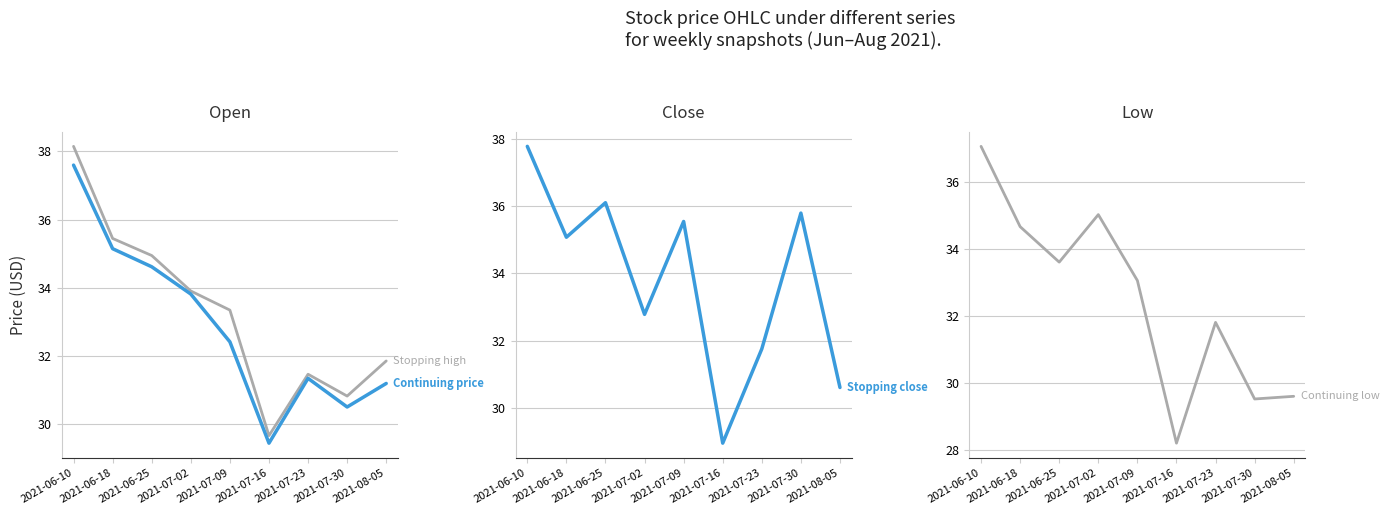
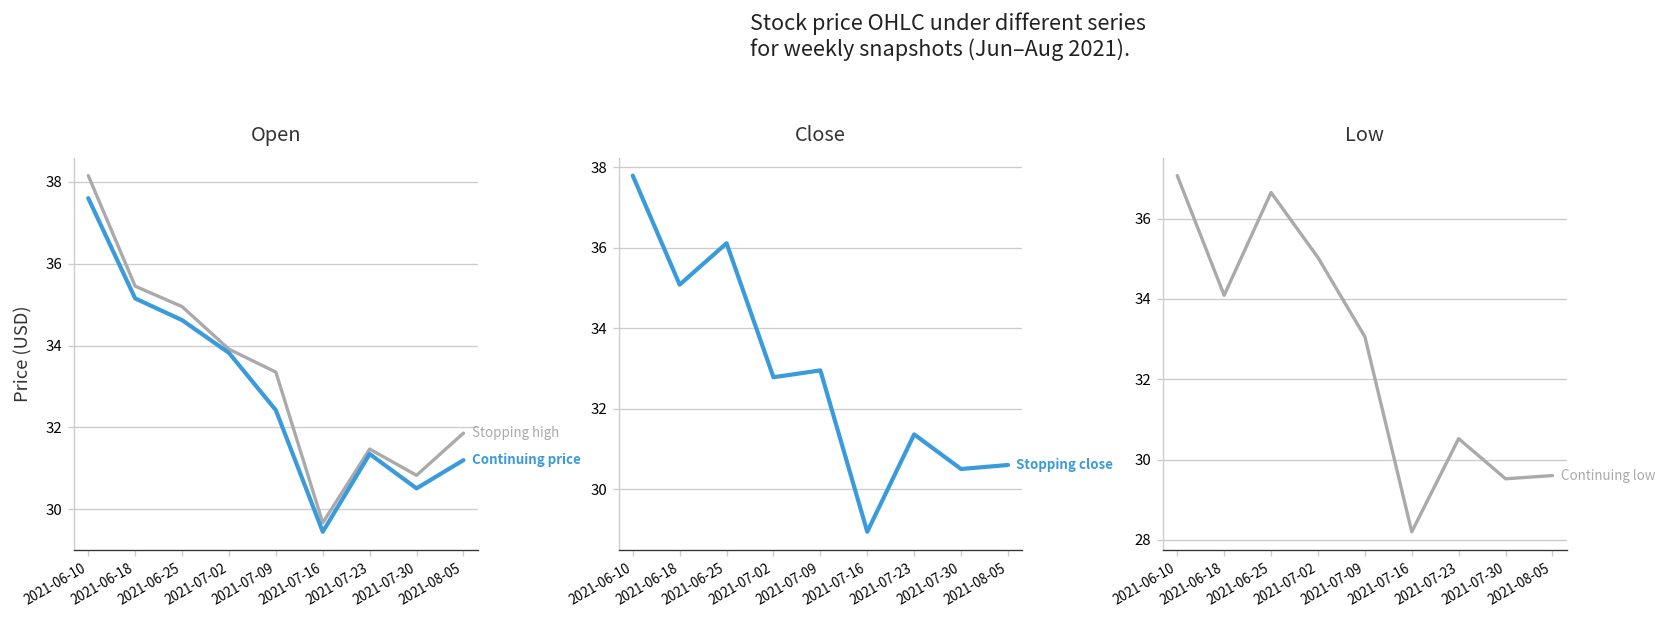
  {
    "Close": {
      "2021-06-10": 37.8,
      "2021-06-18": 35.1,
      "2021-06-25": 36.1,
      "2021-07-02": 32.8,
-     "2021-07-09": 35.6,
+     "2021-07-09": 33.0,
      "2021-07-16": 28.9,
-     "2021-07-23": 31.8,
-     "2021-07-30": 35.8,
+     "2021-07-23": 31.4,
+     "2021-07-30": 30.5,
      "2021-08-05": 30.6
    },
    "Low": {
      "2021-06-10": 37.1,
-     "2021-06-18": 34.7,
-     "2021-06-25": 33.6,
+     "2021-06-18": 34.1,
+     "2021-06-25": 36.7,
      "2021-07-02": 35.0,
      "2021-07-09": 33.1,
      "2021-07-16": 28.2,
-     "2021-07-23": 31.8,
+     "2021-07-23": 30.5,
      "2021-07-30": 29.5,
      "2021-08-05": 29.6
    }
  }
